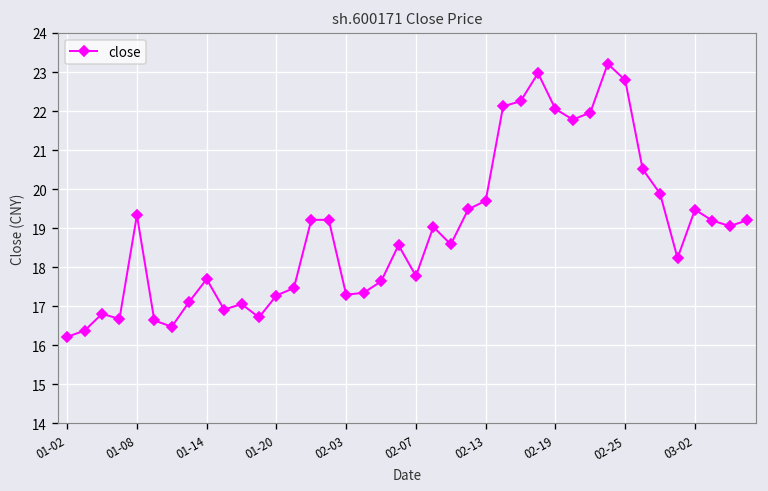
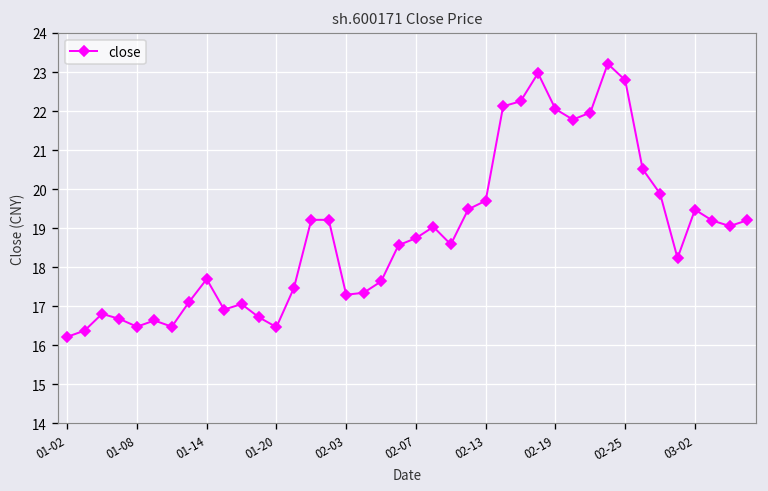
  {
    "01-02": 16.2,
-   "01-08": 19.3,
+   "01-08": 16.5,
    "01-14": 17.7,
-   "01-20": 17.3,
+   "01-20": 16.5,
    "02-03": 17.3,
-   "02-07": 17.8,
+   "02-07": 18.7,
    "02-13": 19.7,
    "02-19": 22.1,
    "02-25": 22.8,
    "03-02": 19.5
  }
